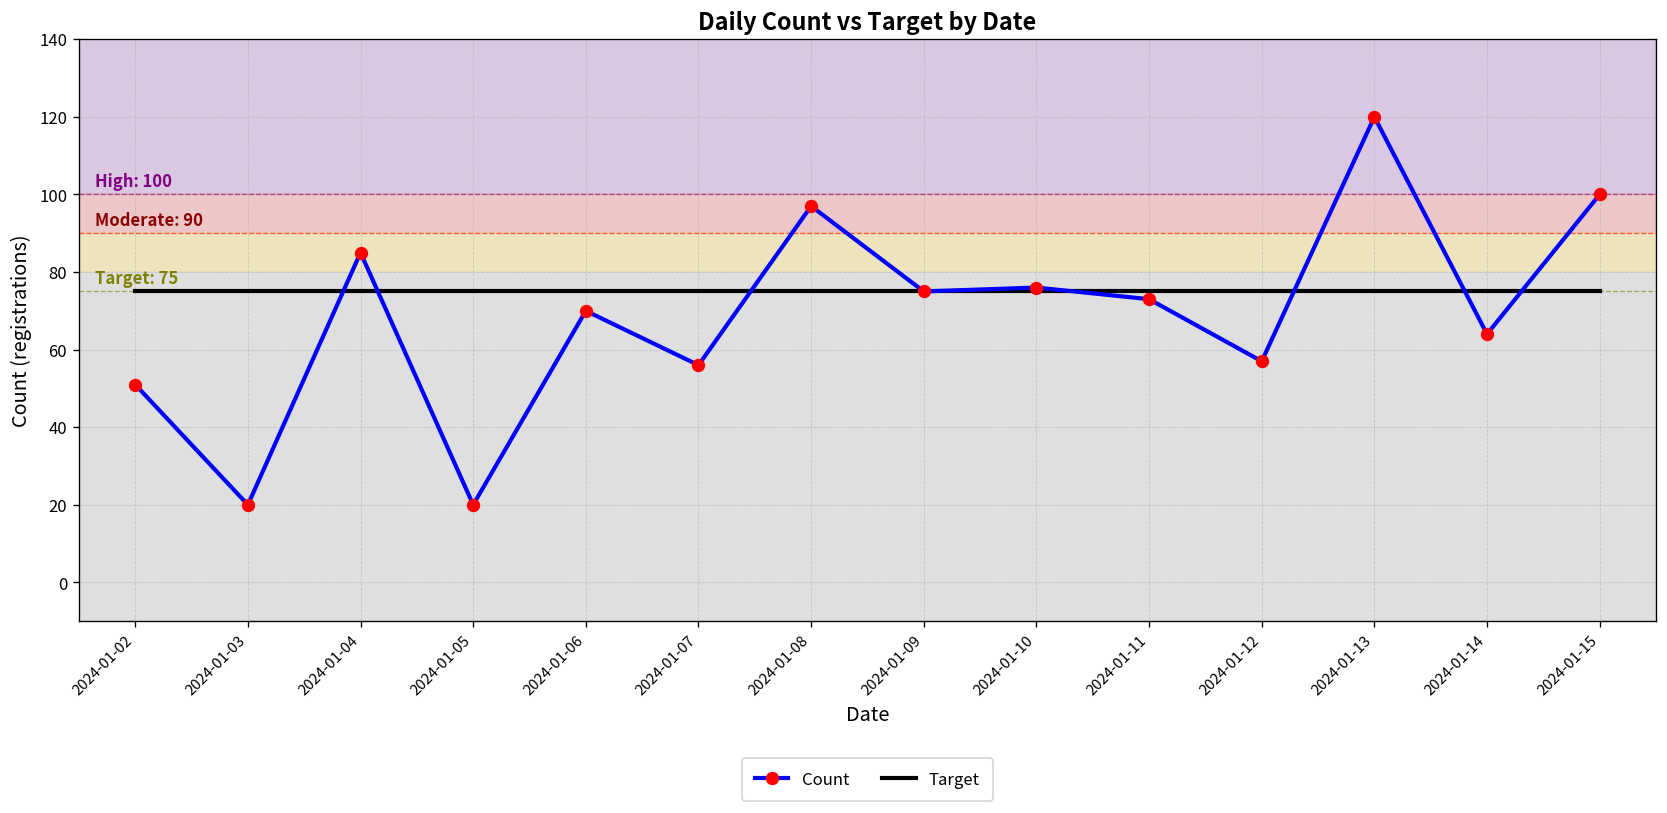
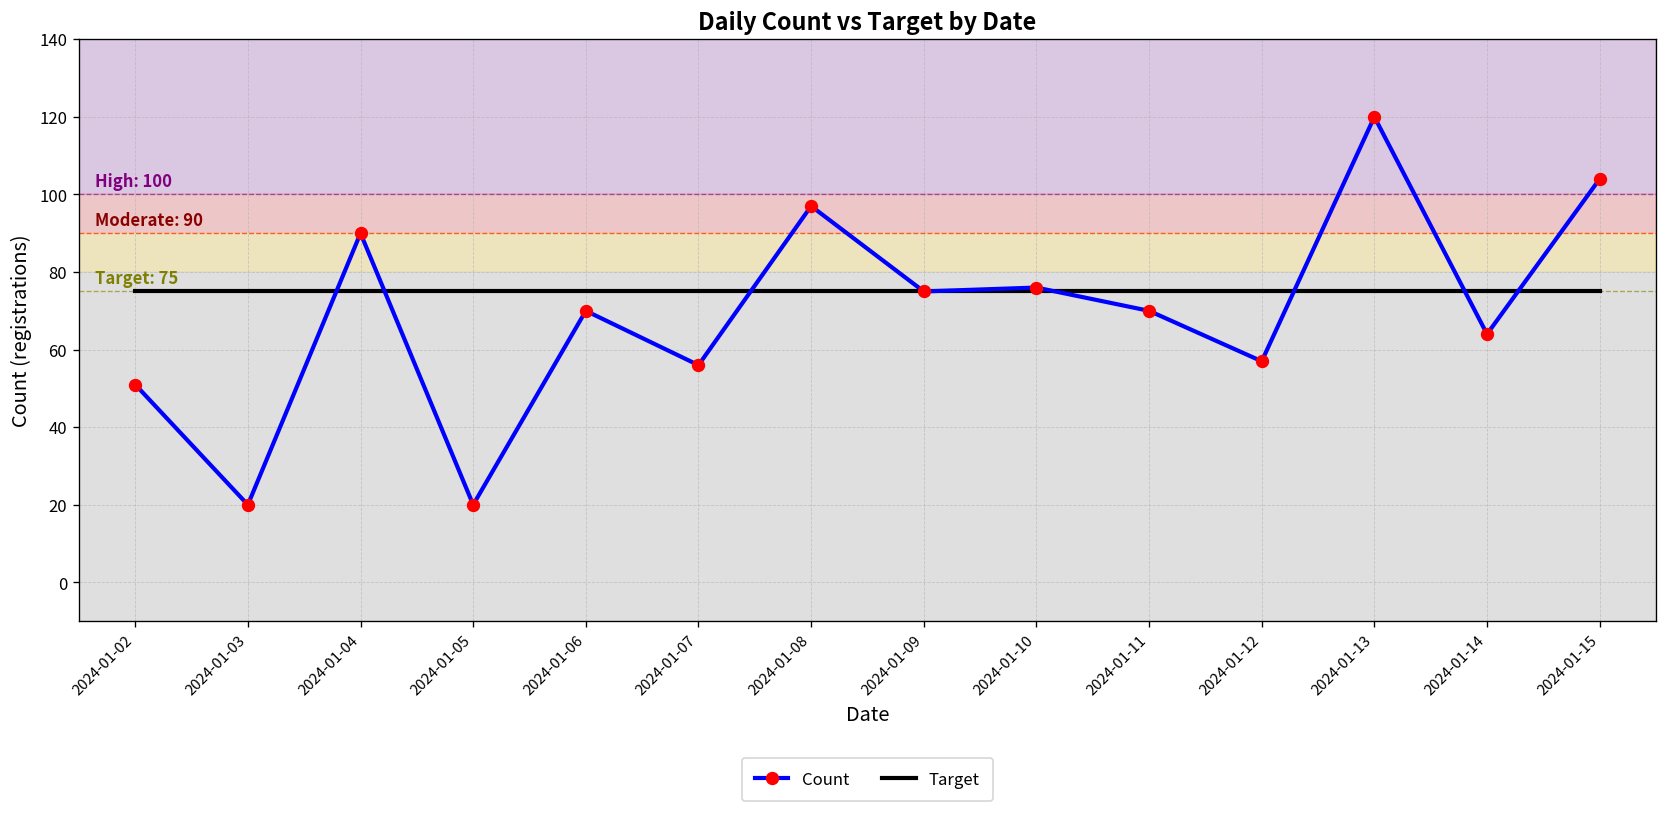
  {
    "Count": {
      "2024-01-02": 51,
      "2024-01-03": 20,
-     "2024-01-04": 85,
+     "2024-01-04": 90,
      "2024-01-05": 20,
      "2024-01-06": 70,
      "2024-01-07": 56,
      "2024-01-08": 97,
      "2024-01-10": 76,
-     "2024-01-11": 73,
+     "2024-01-11": 70,
      "2024-01-12": 57,
      "2024-01-13": 120,
      "2024-01-14": 64,
-     "2024-01-15": 100
+     "2024-01-15": 104
    },
    "Target": {
      "2024-01-02": 75
    }
  }
